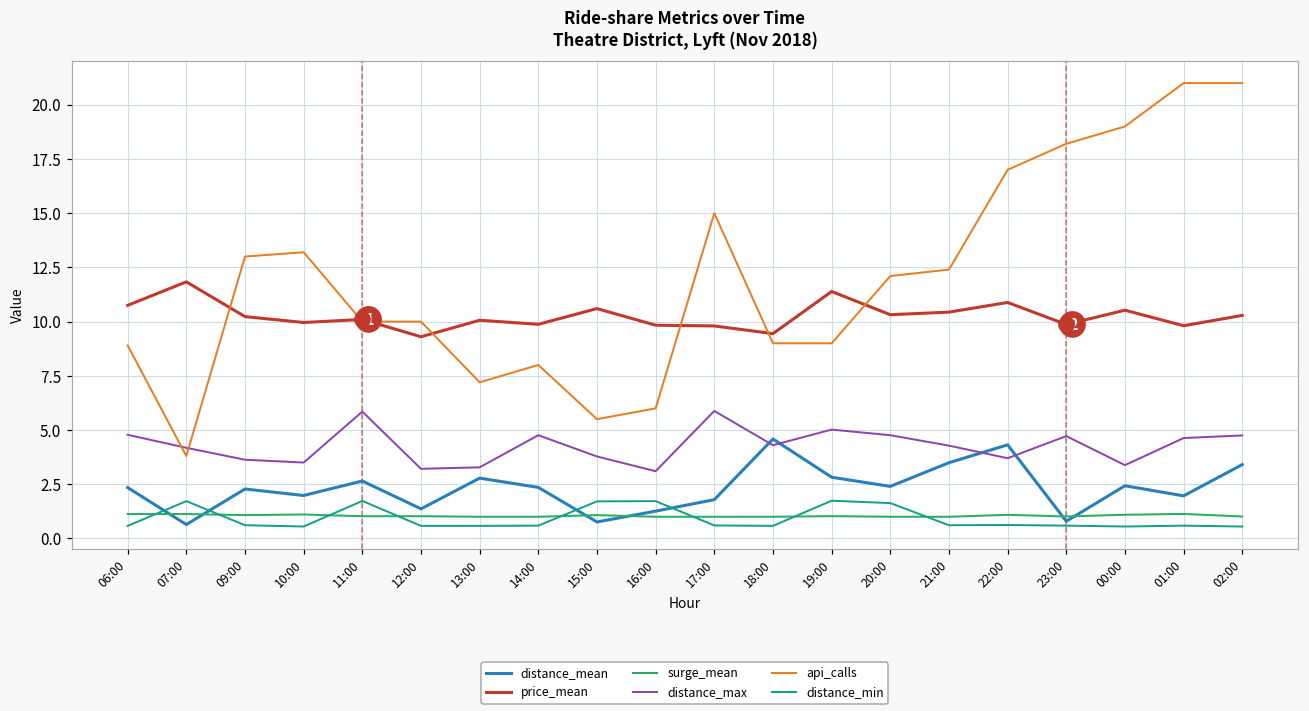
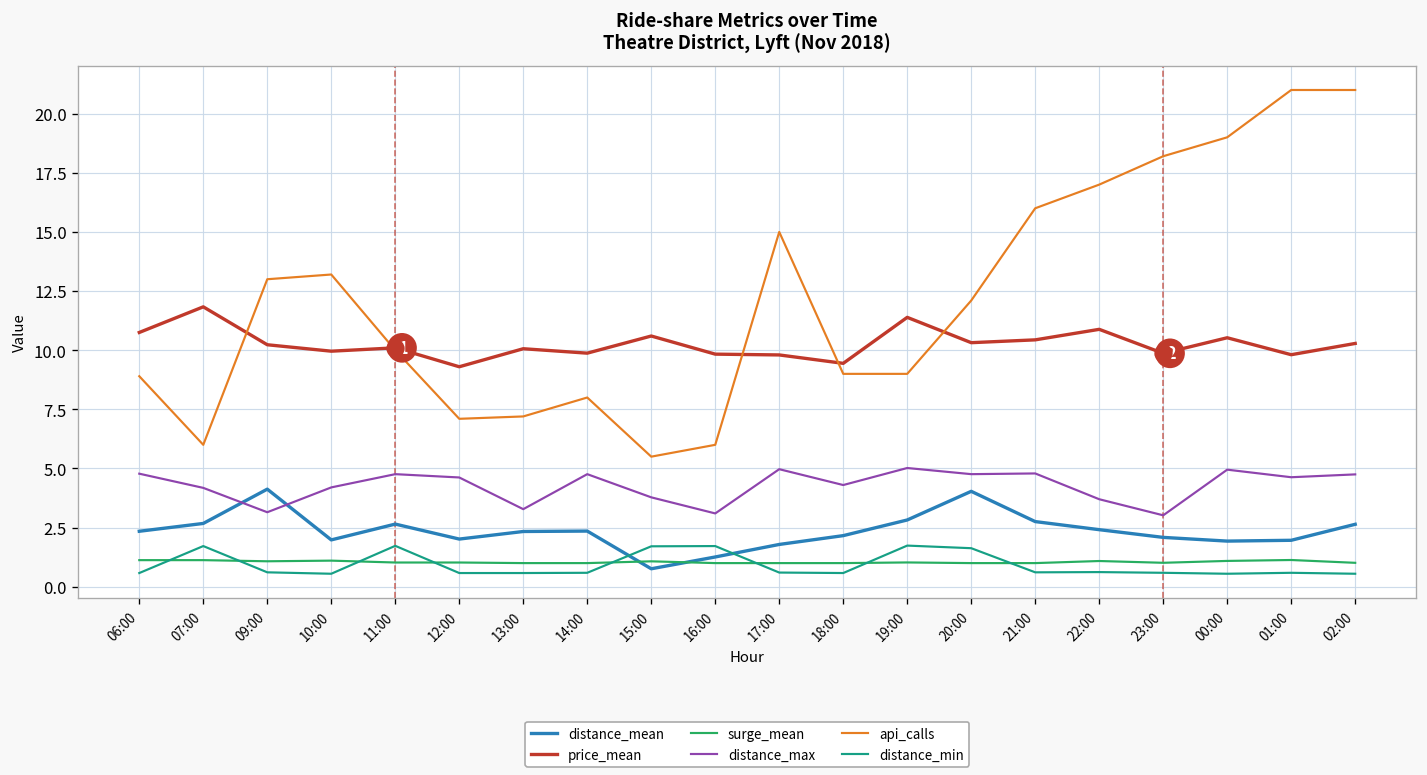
  {
    "distance_mean": {
      "06:00": 2.3,
-     "07:00": 0.6,
-     "09:00": 2.3,
+     "07:00": 2.7,
+     "09:00": 4.1,
      "10:00": 2.0,
      "11:00": 2.6,
-     "12:00": 1.4,
-     "13:00": 2.8,
+     "12:00": 2.0,
+     "13:00": 2.3,
      "14:00": 2.4,
      "15:00": 0.8,
      "16:00": 1.3,
      "17:00": 1.8,
-     "18:00": 4.6,
+     "18:00": 2.2,
      "19:00": 2.8,
-     "20:00": 2.4,
-     "21:00": 3.5,
-     "22:00": 4.3,
-     "23:00": 0.8,
-     "00:00": 2.4,
+     "20:00": 4.0,
+     "21:00": 2.8,
+     "22:00": 2.4,
+     "23:00": 2.1,
+     "00:00": 1.9,
      "01:00": 2.0,
-     "02:00": 3.4
+     "02:00": 2.6
    },
    "distance_max": {
      "06:00": 4.8,
      "07:00": 4.2,
-     "09:00": 3.6,
-     "10:00": 3.5,
-     "11:00": 5.9,
-     "12:00": 3.2,
+     "09:00": 3.2,
+     "10:00": 4.2,
+     "11:00": 4.8,
+     "12:00": 4.6,
      "13:00": 3.3,
      "14:00": 4.8,
      "15:00": 3.8,
      "16:00": 3.1,
-     "17:00": 5.9,
+     "17:00": 5.0,
      "18:00": 4.3,
      "19:00": 5.0,
      "20:00": 4.8,
-     "21:00": 4.3,
+     "21:00": 4.8,
      "22:00": 3.7,
-     "23:00": 4.7,
-     "00:00": 3.4,
+     "23:00": 3.0,
+     "00:00": 5.0,
      "01:00": 4.6,
      "02:00": 4.8
    },
    "api_calls": {
      "06:00": 8.9,
-     "07:00": 3.8,
+     "07:00": 6.0,
      "09:00": 13.0,
      "10:00": 13.2,
-     "12:00": 10.0,
+     "12:00": 7.1,
      "13:00": 7.2,
      "14:00": 8.0,
      "15:00": 5.5,
      "16:00": 6.0,
      "17:00": 15.0,
      "18:00": 9.0,
      "19:00": 9.0,
      "20:00": 12.1,
-     "21:00": 12.4,
+     "21:00": 16.0,
      "22:00": 17.0,
      "23:00": 18.2,
      "00:00": 19.0,
      "01:00": 21.0,
      "02:00": 21.0
    }
  }
